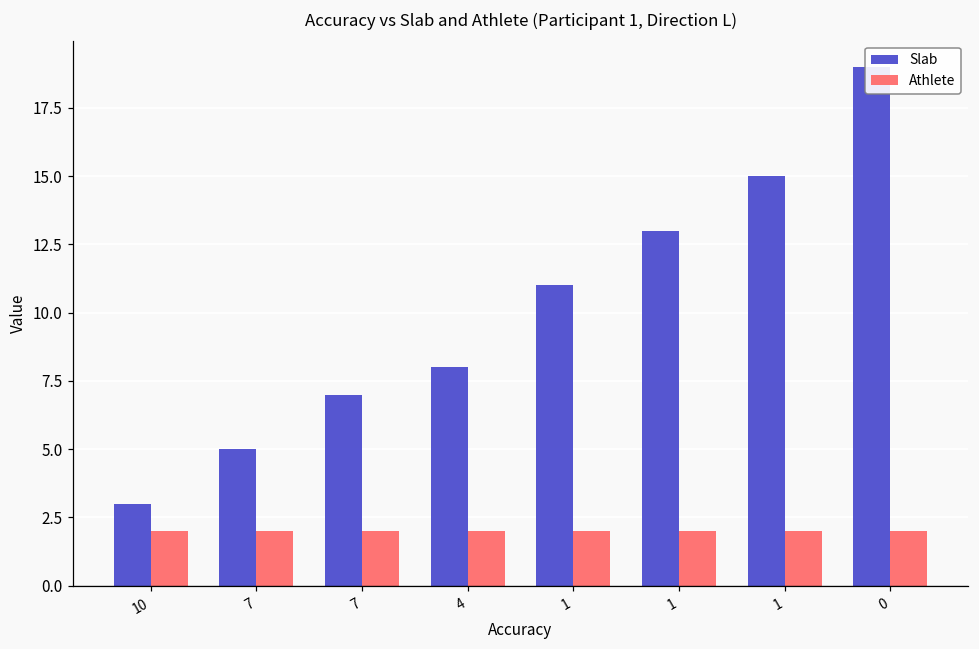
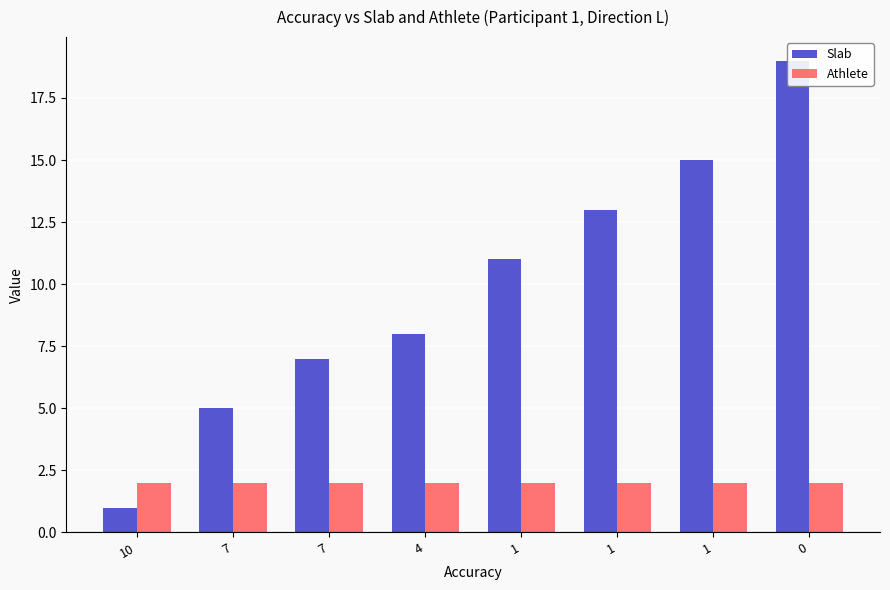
  {
    "Slab": {
-     "10": 3,
+     "10": 1,
      "4": 8
    },
    "Athlete": {
      "10": 2,
      "4": 2,
      "0": 2
    }
  }
